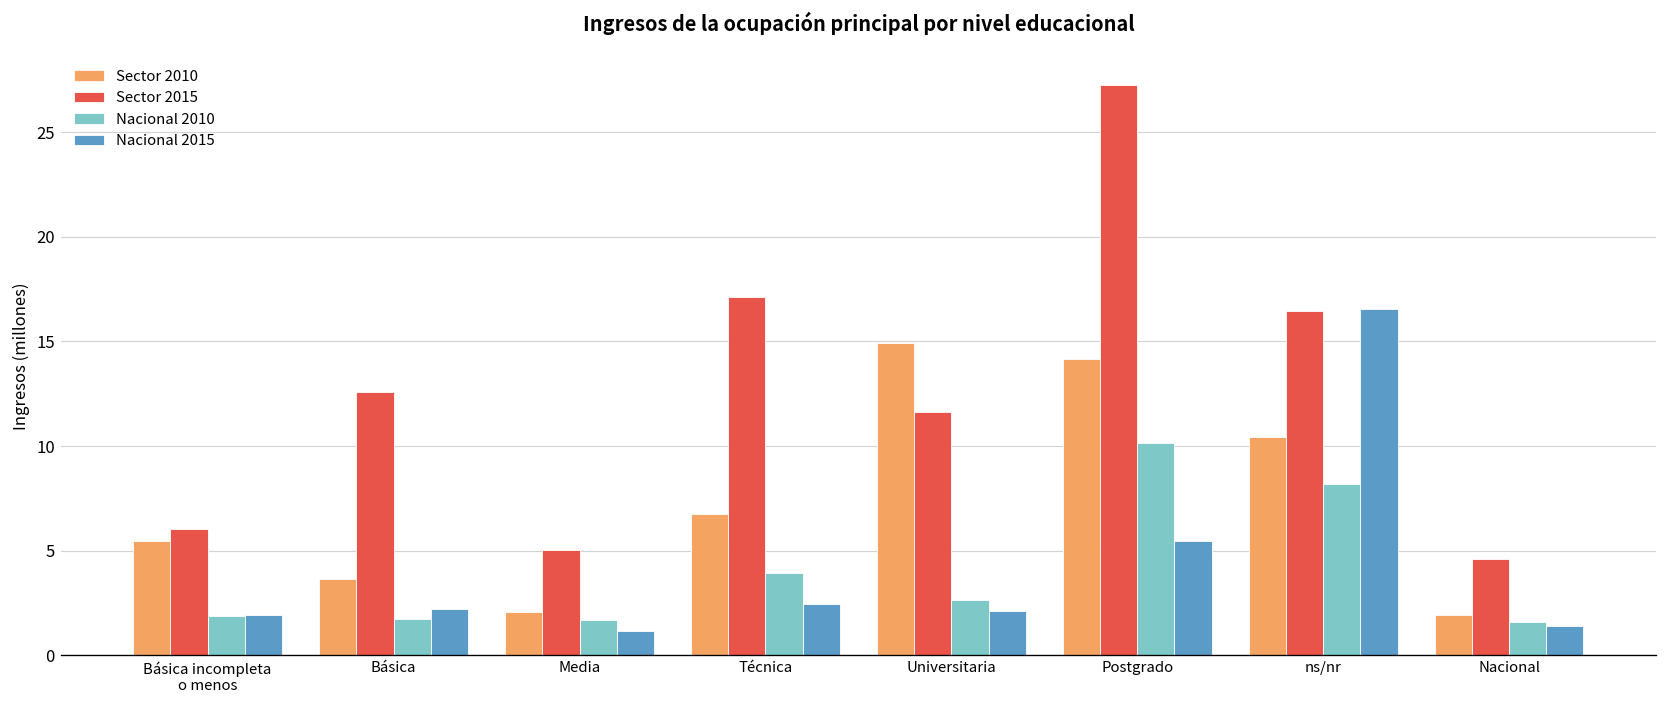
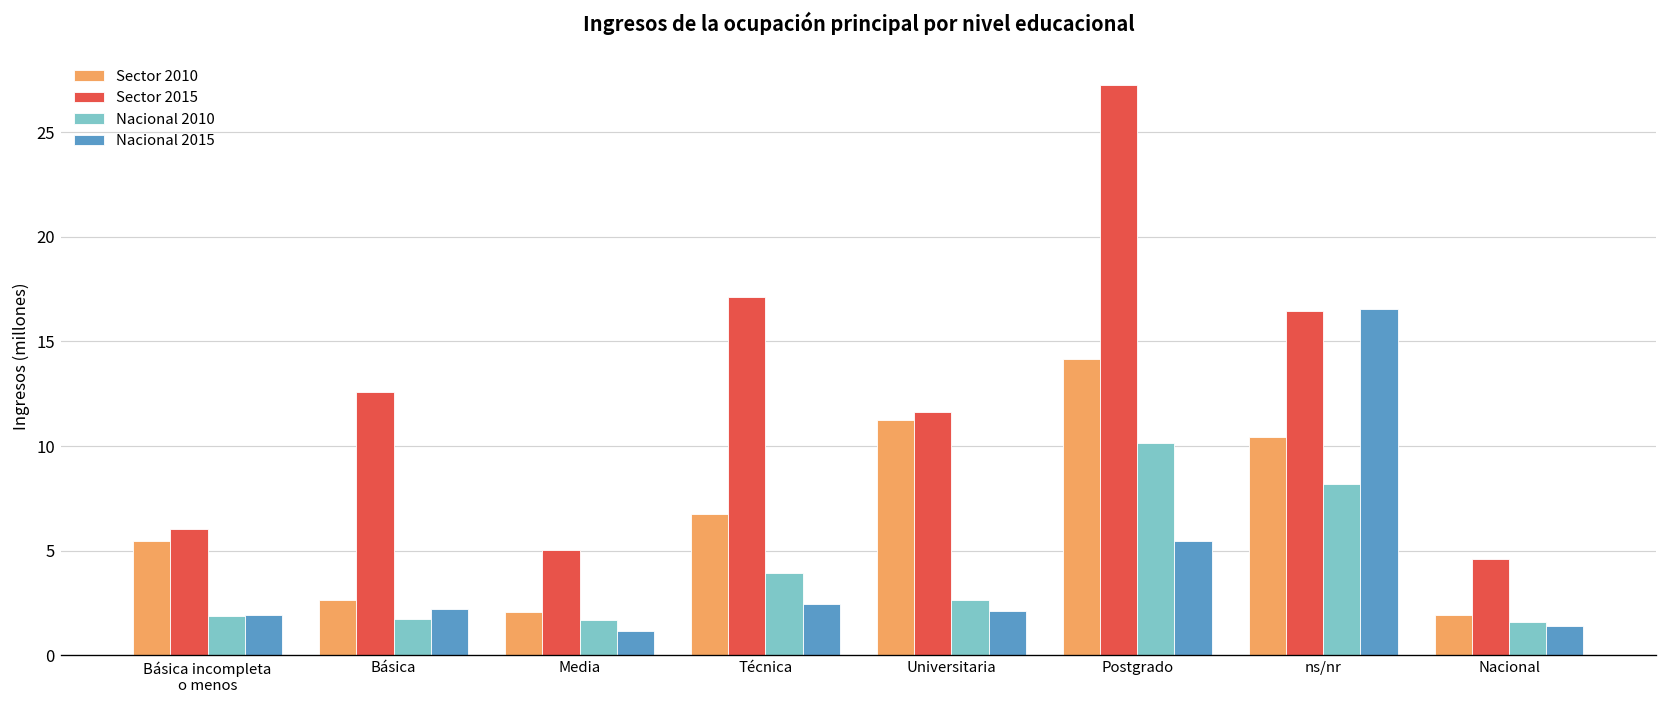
  {
    "Sector 2010": {
      "Básica incompleta o menos": 5.5,
-     "Básica": 3.7,
+     "Básica": 2.7,
      "Media": 2.1,
      "Técnica": 6.7,
-     "Universitaria": 14.9,
+     "Universitaria": 11.2,
      "Postgrado": 14.2,
      "ns/nr": 10.4,
      "Nacional": 1.9
    },
    "Sector 2015": {
      "Básica incompleta o menos": 6.0,
      "Básica": 12.6,
      "Media": 5.0,
      "Técnica": 17.1,
      "Universitaria": 11.6,
      "Postgrado": 27.3,
      "ns/nr": 16.4,
      "Nacional": 4.6
    }
  }
